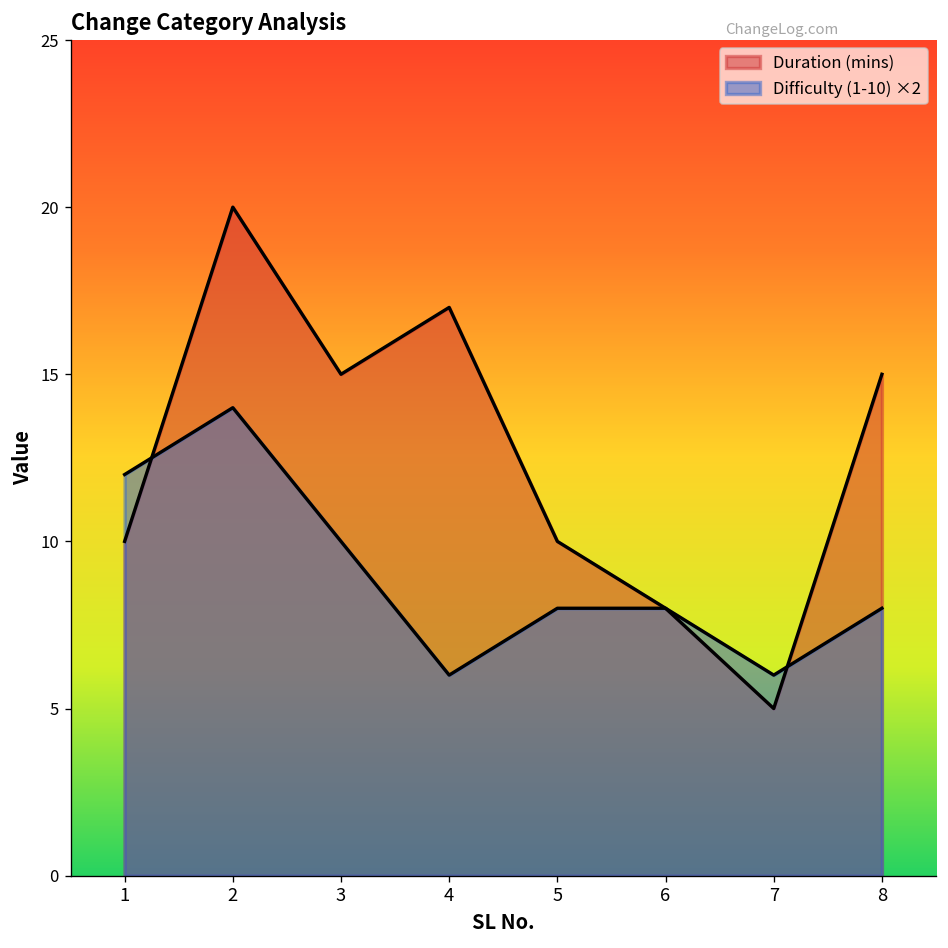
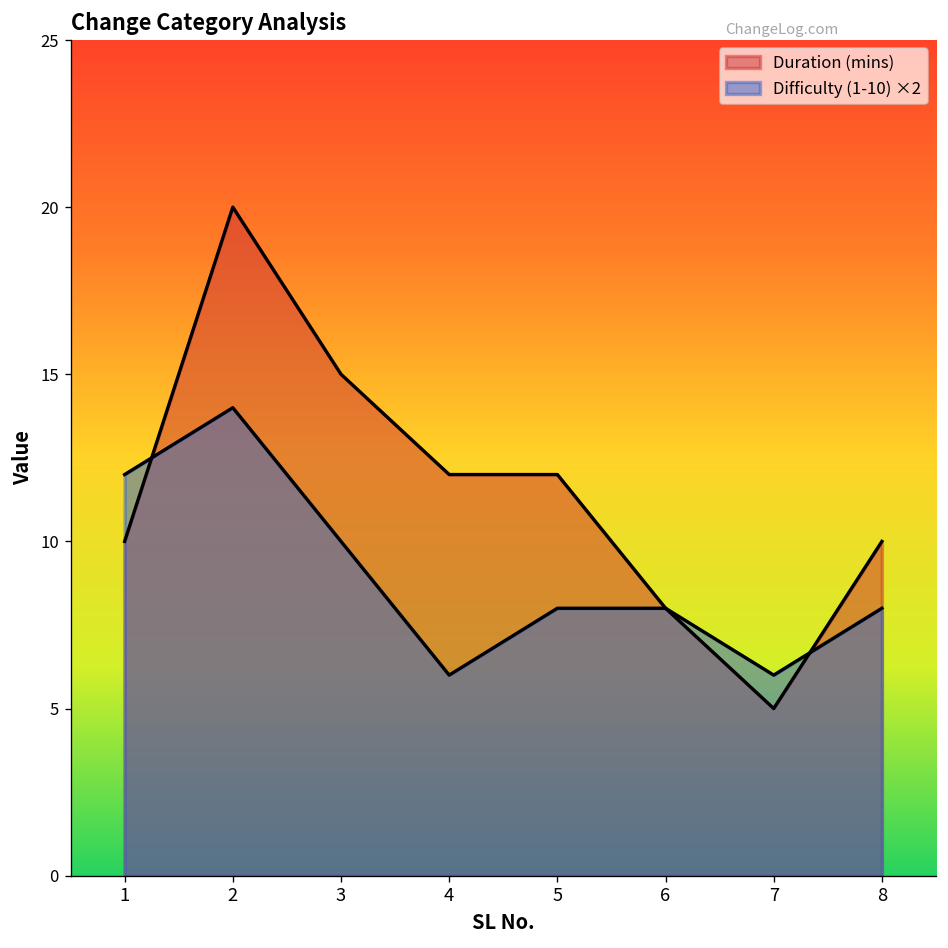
  {
    "Duration (mins)": {
      "1": 10,
      "2": 20,
      "3": 15,
-     "4": 17,
-     "5": 10,
+     "4": 12,
+     "5": 12,
      "7": 5,
-     "8": 15
+     "8": 10
    },
    "Difficulty (1-10) ×2": {
      "1": 12,
      "2": 14,
      "3": 10,
      "4": 6,
      "5": 8,
      "7": 6,
      "8": 8
    }
  }
